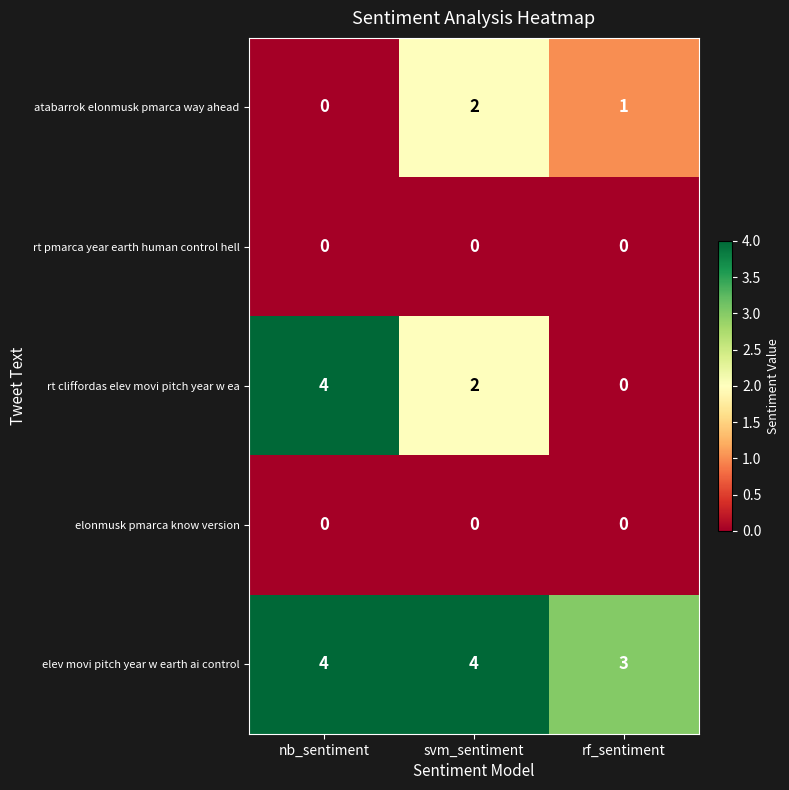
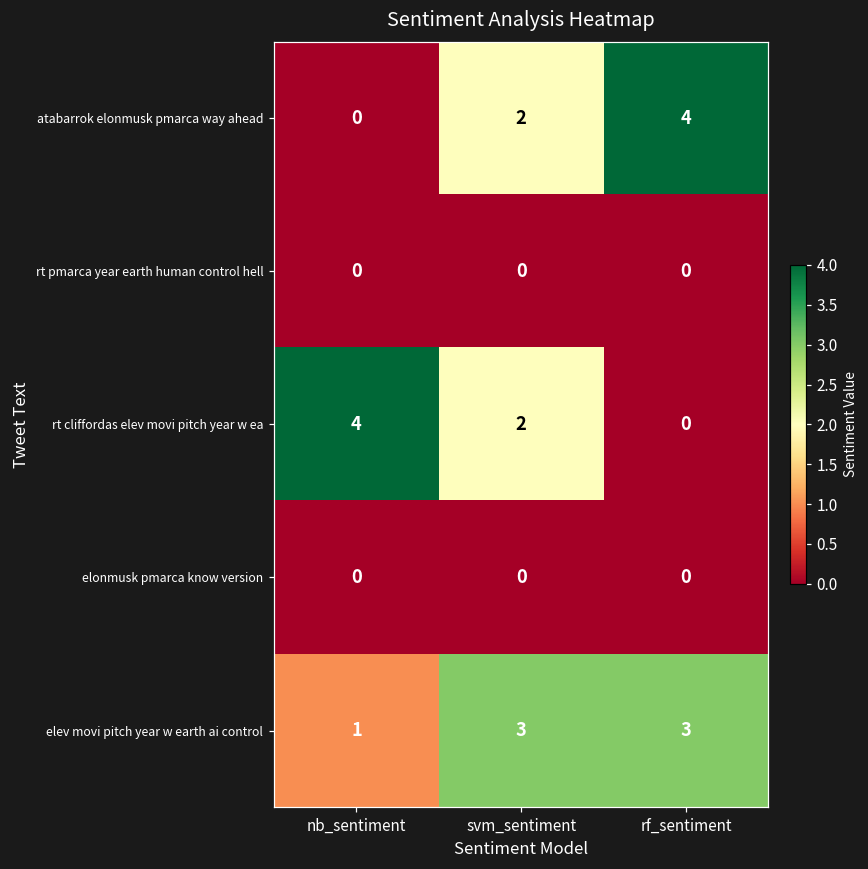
  {
    "atabarrok elonmusk pmarca way ahead": {
      "nb_sentiment": 0,
      "svm_sentiment": 2,
-     "rf_sentiment": 1
+     "rf_sentiment": 4
    },
    "rt pmarca year earth human control hell": {
      "nb_sentiment": 0,
      "svm_sentiment": 0,
      "rf_sentiment": 0
    },
    "rt cliffordas elev movi pitch year w ea": {
      "nb_sentiment": 4,
      "svm_sentiment": 2,
      "rf_sentiment": 0
    },
    "elonmusk pmarca know version": {
      "nb_sentiment": 0,
      "svm_sentiment": 0,
      "rf_sentiment": 0
    },
    "elev movi pitch year w earth ai control": {
-     "nb_sentiment": 4,
-     "svm_sentiment": 4,
+     "nb_sentiment": 1,
+     "svm_sentiment": 3,
      "rf_sentiment": 3
    }
  }
